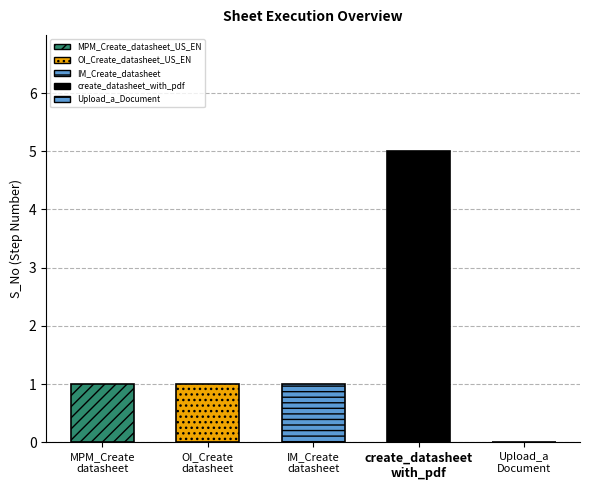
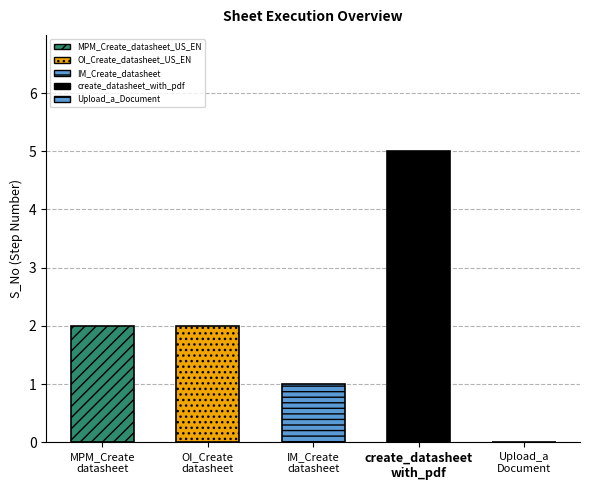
  {
-   "MPM_Create datasheet": 1,
-   "OI_Create datasheet": 1,
+   "MPM_Create datasheet": 2,
+   "OI_Create datasheet": 2,
    "IM_Create datasheet": 1,
    "create_datasheet with_pdf": 5,
    "Upload_a Document": 0
  }
